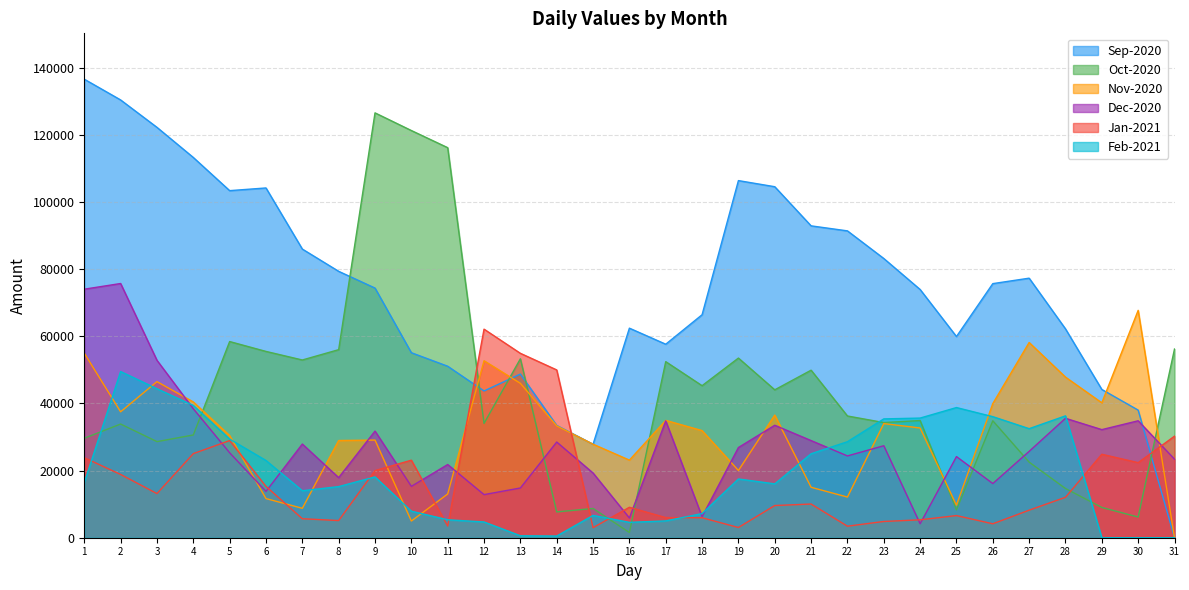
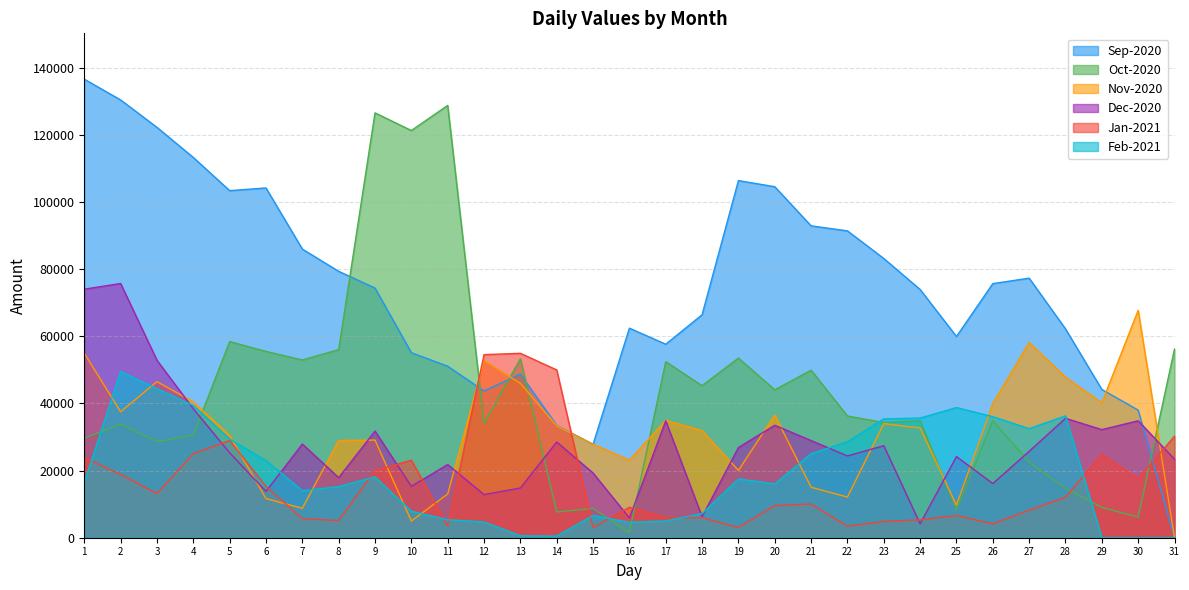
  {
    "Oct-2020": {
      "1": 30000,
      "2": 34000,
      "3": 29000,
      "4": 31000,
      "5": 58000,
      "6": 56000,
      "7": 53000,
      "8": 56000,
      "9": 127000,
      "10": 121000,
-     "11": 116000,
+     "11": 129000,
      "12": 34000,
      "13": 53000,
      "14": 8000,
      "15": 9000,
      "16": 2000,
      "17": 52000,
      "18": 45000,
      "19": 54000,
      "20": 44000,
      "21": 50000,
      "22": 36000,
      "25": 8000,
      "26": 35000,
      "27": 23000,
      "28": 15000,
      "29": 9000,
      "30": 6000,
      "31": 56000
    },
    "Nov-2020": {
      "1": 55000,
      "2": 38000,
      "3": 47000,
      "4": 40000,
      "5": 30000,
      "6": 12000,
      "7": 9000,
      "8": 29000,
      "9": 29000,
      "10": 5000,
      "11": 13000,
      "12": 53000,
      "13": 46000,
      "16": 23000,
      "18": 32000,
      "19": 20000,
      "20": 37000,
      "21": 15000,
      "22": 12000,
      "24": 33000,
      "25": 10000,
      "26": 40000,
      "27": 58000,
      "28": 48000,
      "29": 40000,
      "30": 68000
    },
    "Dec-2020": {
      "1": 74000,
      "2": 76000,
      "3": 53000,
      "4": 38000,
      "5": 25000,
      "6": 14000,
      "7": 28000,
      "8": 18000,
      "9": 32000,
      "10": 15000,
      "11": 22000,
      "12": 13000,
      "13": 15000,
      "14": 29000,
      "15": 19000,
      "16": 6000,
      "19": 27000,
      "20": 34000,
      "21": 29000,
      "22": 24000,
      "23": 27000,
      "24": 4000,
      "25": 24000,
      "26": 16000,
      "27": 26000,
      "29": 32000,
      "30": 35000,
      "31": 23000
    },
    "Jan-2021": {
      "1": 24000,
      "2": 19000,
      "3": 13000,
      "4": 25000,
      "6": 15000,
      "7": 6000,
      "8": 5000,
      "9": 20000,
      "10": 23000,
      "11": 3000,
-     "12": 62000,
+     "12": 55000,
      "13": 55000,
      "14": 50000,
      "15": 3000,
      "16": 9000,
      "17": 6000,
      "19": 3000,
      "20": 10000,
      "21": 10000,
      "22": 3000,
      "23": 5000,
      "24": 5000,
      "25": 7000,
      "26": 4000,
      "27": 8000,
      "28": 12000,
      "29": 25000,
-     "30": 22000,
+     "30": 18000,
      "31": 30000
    }
  }
